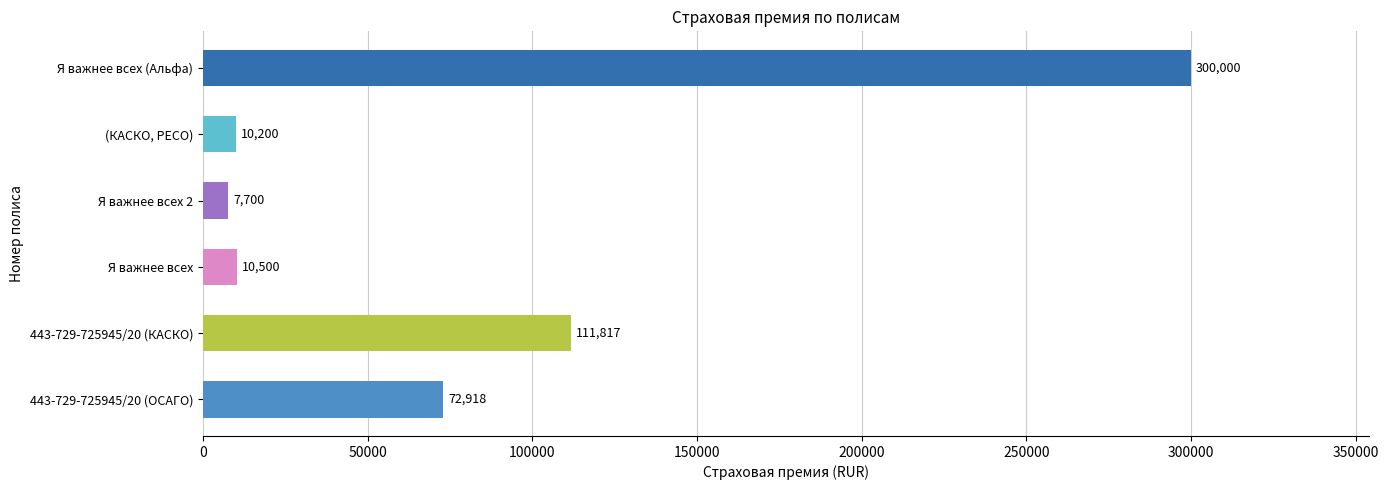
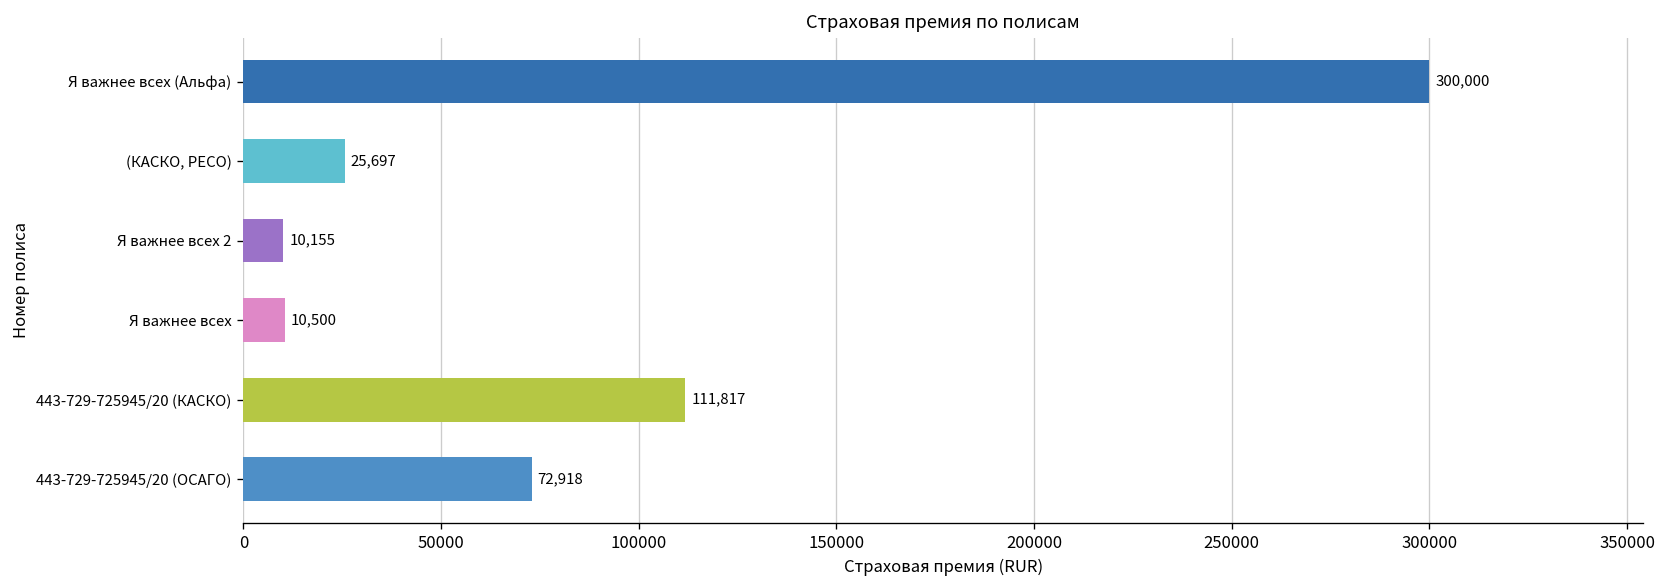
  {
    "Я важнее всех (Альфа)": "300,000",
-   "(КАСКО, РЕСО)": "10,200",
-   "Я важнее всех 2": "7,700",
+   "(КАСКО, РЕСО)": "25,697",
+   "Я важнее всех 2": "10,155",
    "Я важнее всех": "10,500",
    "443-729-725945/20 (КАСКО)": "111,817",
    "443-729-725945/20 (ОСАГО)": "72,918"
  }
